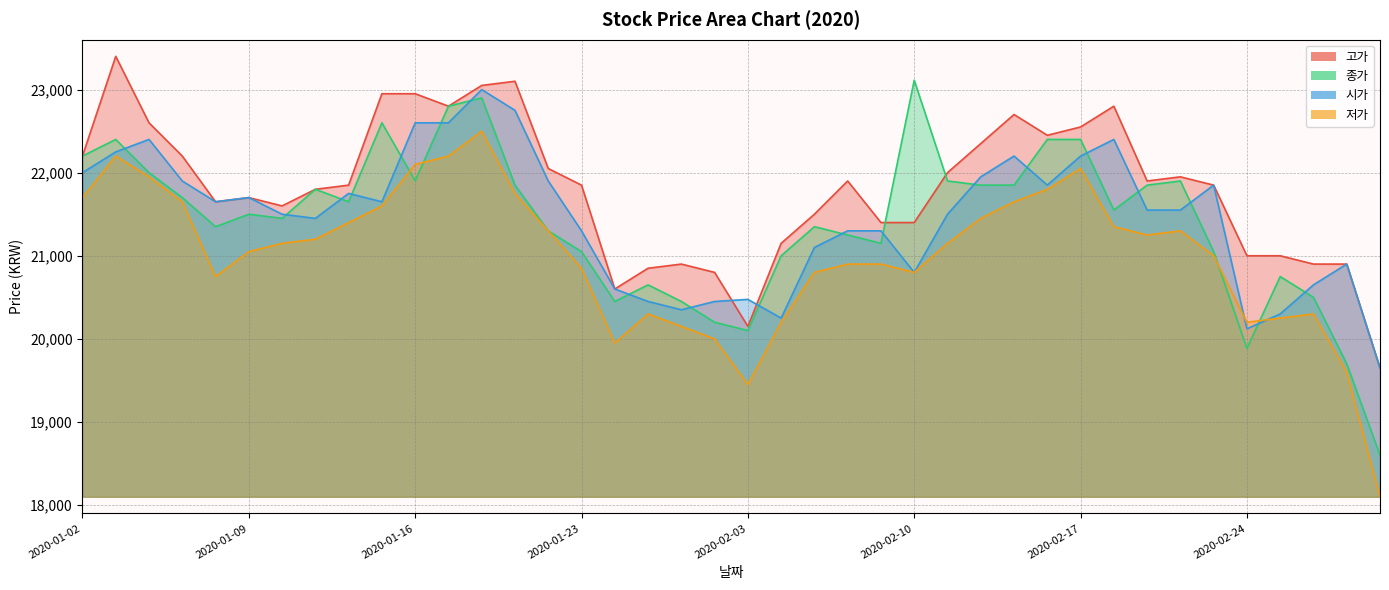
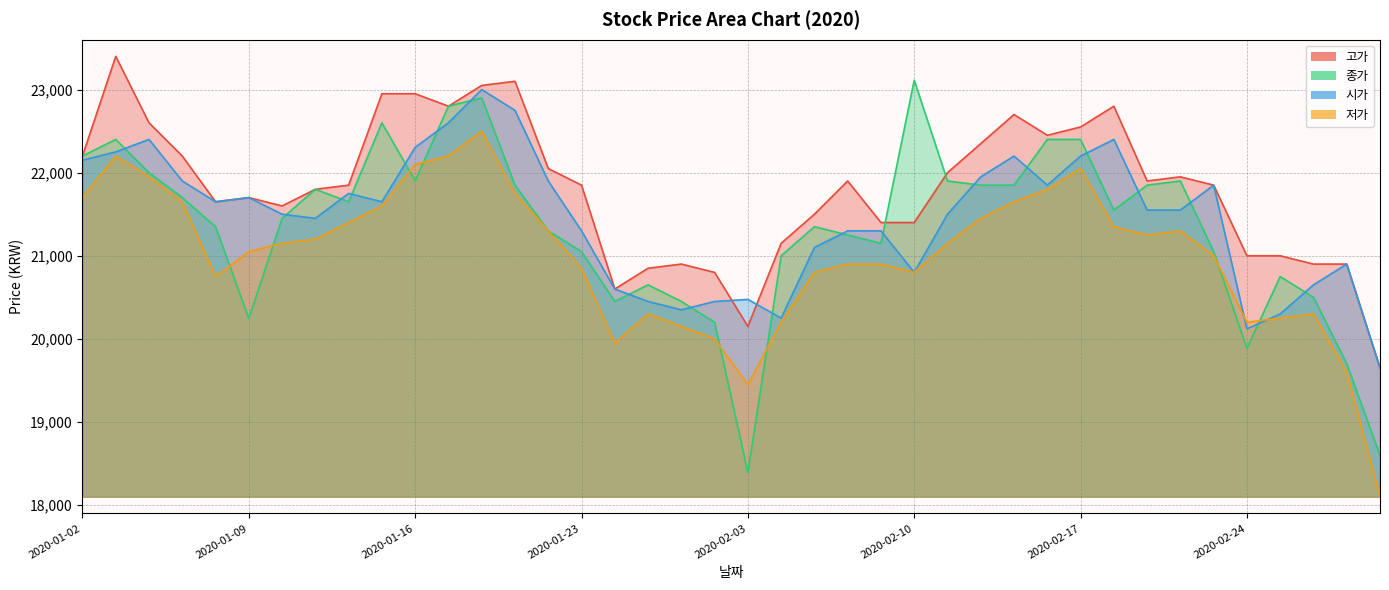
  {
    "종가": {
-     "2020-01-09": "21,500",
+     "2020-01-09": "20,200",
      "2020-01-16": "21,900",
      "2020-01-23": "21,100",
-     "2020-02-03": "20,100",
+     "2020-02-03": "18,400",
      "2020-02-10": "23,100",
      "2020-02-17": "22,400",
      "2020-02-24": "19,900"
    },
    "시가": {
-     "2020-01-02": "22,000",
-     "2020-01-16": "22,600",
+     "2020-01-02": "22,200",
+     "2020-01-16": "22,300",
      "2020-01-23": "21,300",
      "2020-02-03": "20,500",
      "2020-02-17": "22,200",
      "2020-02-24": "20,100"
    }
  }
